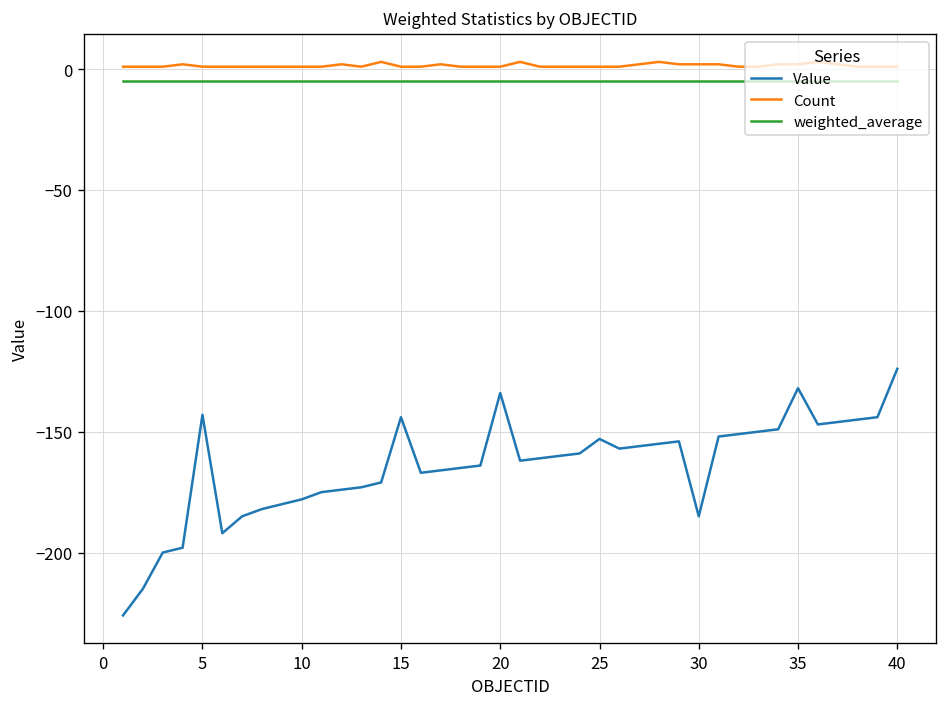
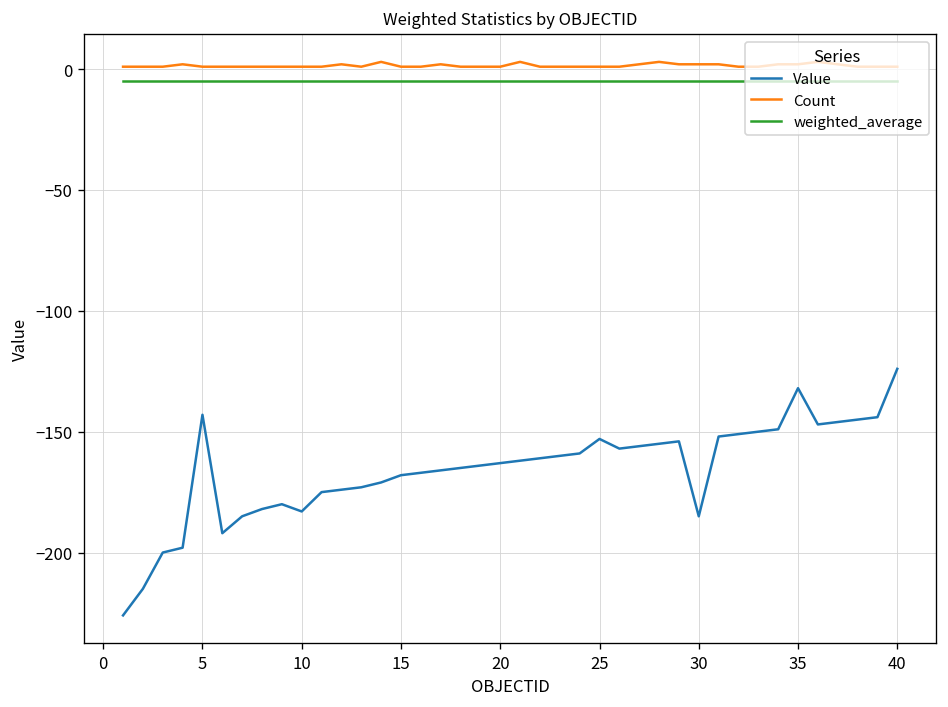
  {
    "Value": {
      "5": -143,
-     "10": -178,
-     "15": -144,
-     "20": -134,
+     "10": -183,
+     "15": -168,
+     "20": -163,
      "25": -153,
      "30": -185,
      "35": -132,
      "40": -124
    },
    "Count": {
      "5": 1,
      "10": 1,
      "15": 1,
      "20": 1,
      "25": 1,
      "30": 2
    },
    "weighted_average": {
      "5": -5,
      "10": -5,
      "15": -5,
      "20": -5,
      "25": -5,
      "30": -5
    }
  }
